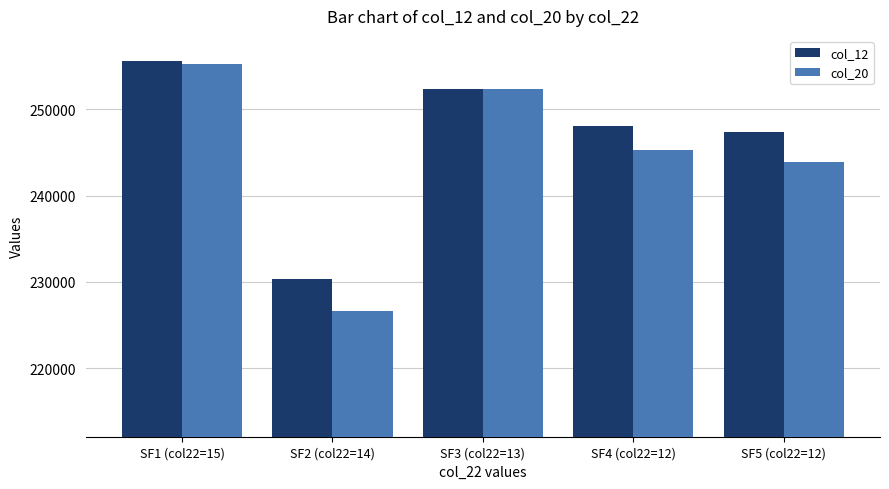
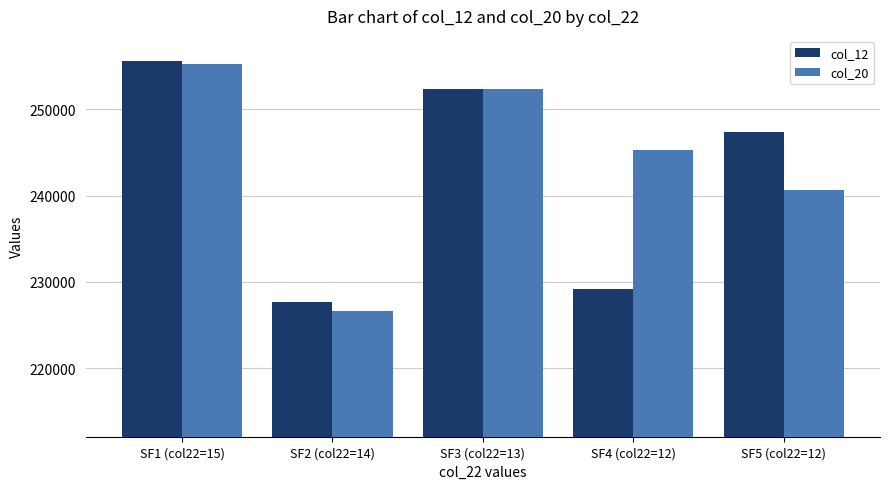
  {
    "col_12": {
      "SF1 (col22=15)": 256000,
-     "SF2 (col22=14)": 230000,
+     "SF2 (col22=14)": 228000,
      "SF3 (col22=13)": 252000,
-     "SF4 (col22=12)": 248000,
+     "SF4 (col22=12)": 229000,
      "SF5 (col22=12)": 247000
    },
    "col_20": {
      "SF1 (col22=15)": 255000,
      "SF2 (col22=14)": 227000,
      "SF3 (col22=13)": 252000,
      "SF4 (col22=12)": 245000,
-     "SF5 (col22=12)": 244000
+     "SF5 (col22=12)": 241000
    }
  }
